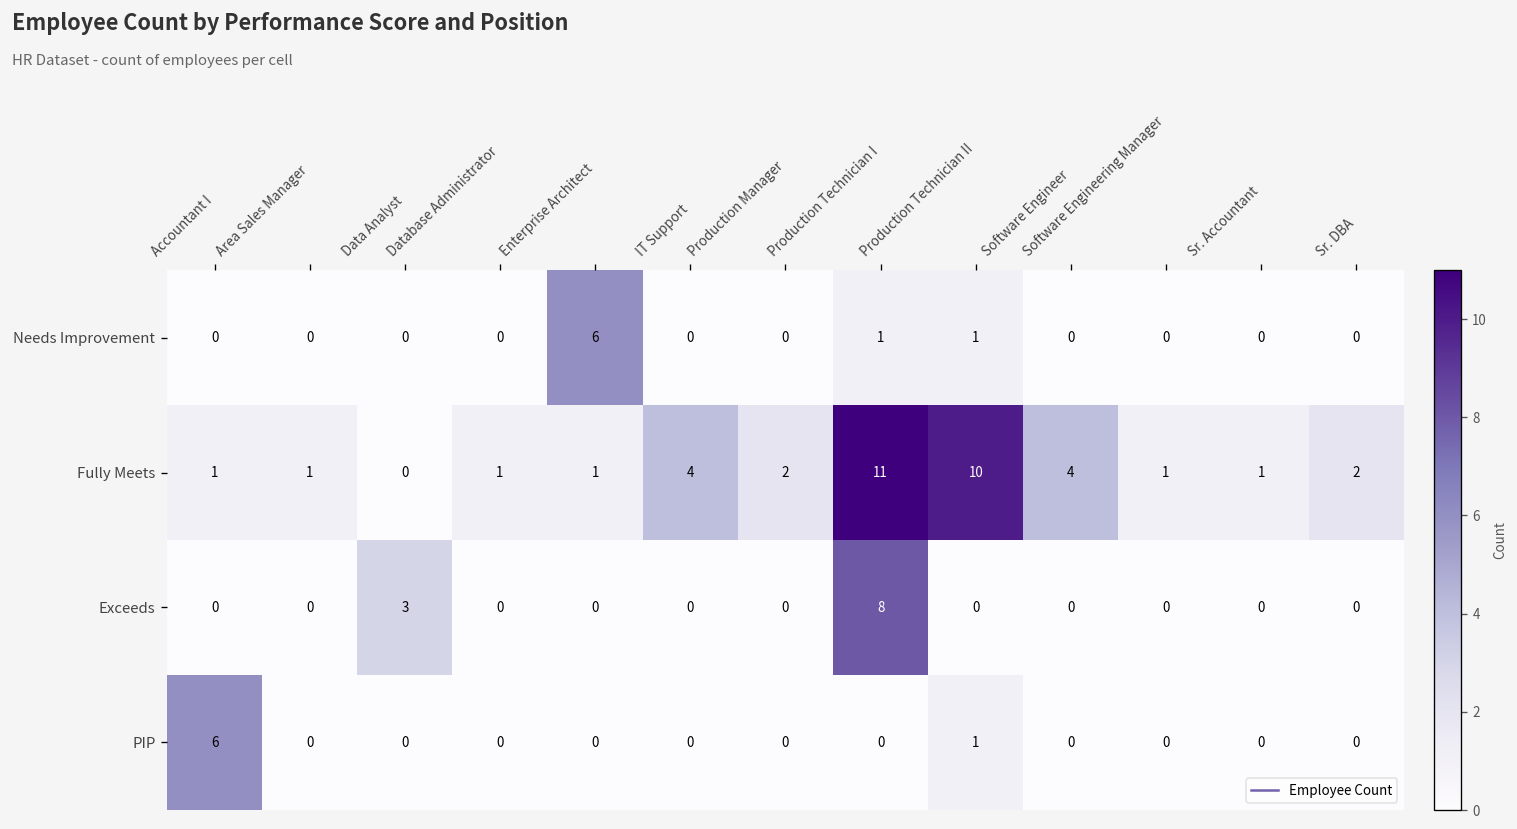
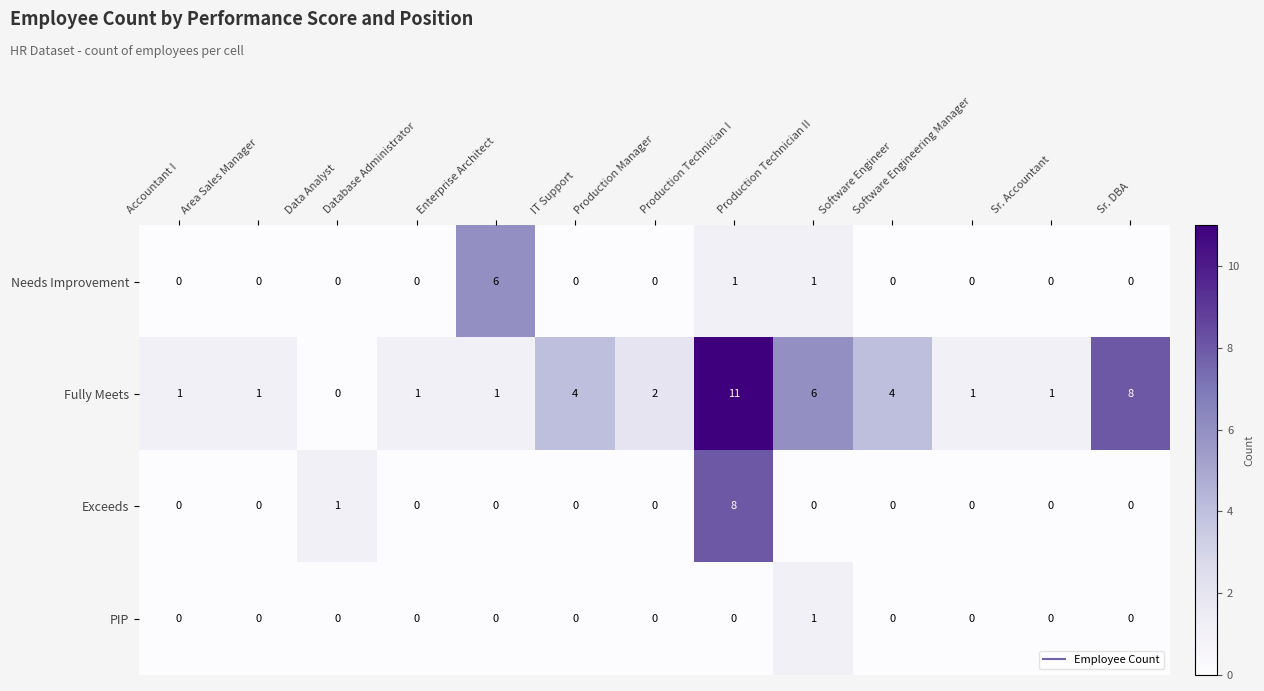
  {
    "Needs Improvement": {
      "Accountant I": 0,
      "Area Sales Manager": 0,
      "Data Analyst": 0,
      "Database Administrator": 0,
      "Enterprise Architect": 6,
      "IT Support": 0,
      "Production Manager": 0,
      "Production Technician I": 1,
      "Production Technician II": 1,
      "Software Engineer": 0,
      "Software Engineering Manager": 0,
      "Sr. Accountant": 0,
      "Sr. DBA": 0
    },
    "Fully Meets": {
      "Accountant I": 1,
      "Area Sales Manager": 1,
      "Data Analyst": 0,
      "Database Administrator": 1,
      "Enterprise Architect": 1,
      "IT Support": 4,
      "Production Manager": 2,
      "Production Technician I": 11,
-     "Production Technician II": 10,
+     "Production Technician II": 6,
      "Software Engineer": 4,
      "Software Engineering Manager": 1,
      "Sr. Accountant": 1,
-     "Sr. DBA": 2
+     "Sr. DBA": 8
    },
    "Exceeds": {
      "Accountant I": 0,
      "Area Sales Manager": 0,
-     "Data Analyst": 3,
+     "Data Analyst": 1,
      "Database Administrator": 0,
      "Enterprise Architect": 0,
      "IT Support": 0,
      "Production Manager": 0,
      "Production Technician I": 8,
      "Production Technician II": 0,
      "Software Engineer": 0,
      "Software Engineering Manager": 0,
      "Sr. Accountant": 0,
      "Sr. DBA": 0
    },
    "PIP": {
-     "Accountant I": 6,
+     "Accountant I": 0,
      "Area Sales Manager": 0,
      "Data Analyst": 0,
      "Database Administrator": 0,
      "Enterprise Architect": 0,
      "IT Support": 0,
      "Production Manager": 0,
      "Production Technician I": 0,
      "Production Technician II": 1,
      "Software Engineer": 0,
      "Software Engineering Manager": 0,
      "Sr. Accountant": 0,
      "Sr. DBA": 0
    }
  }
